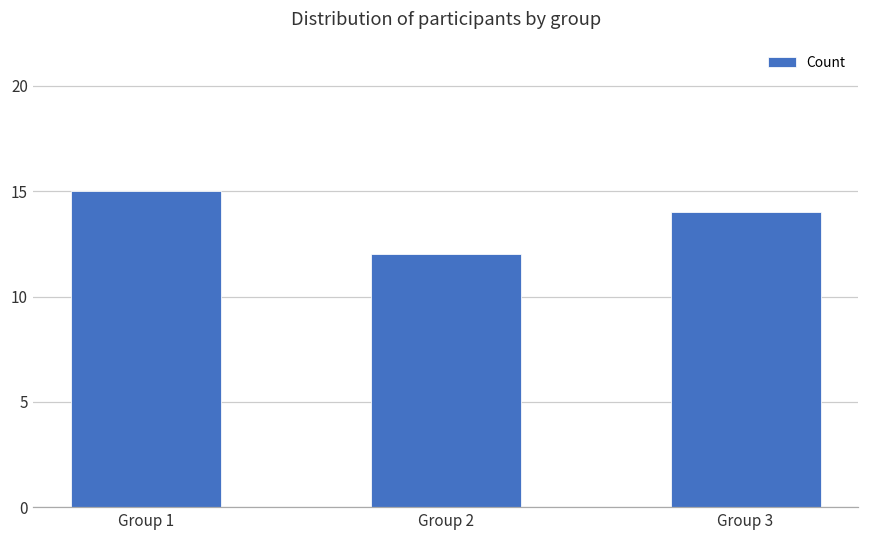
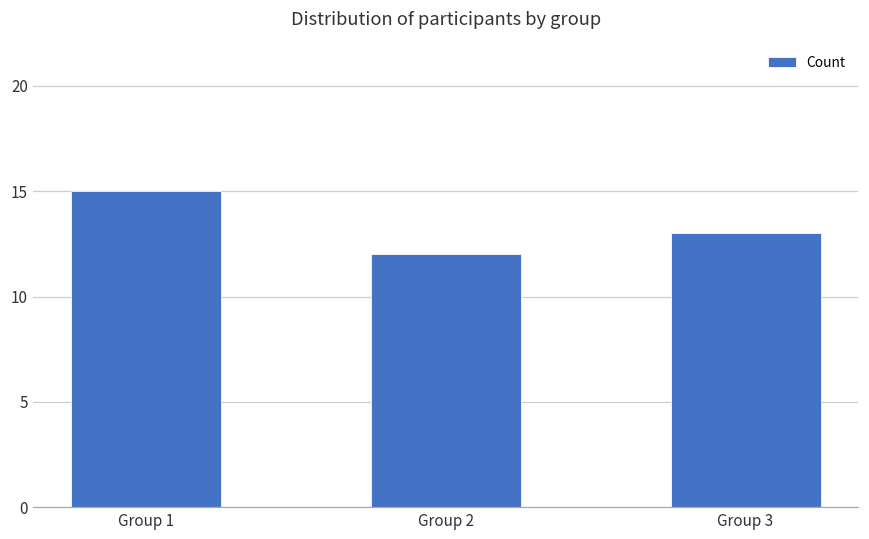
  {
    "Group 1": 15,
    "Group 2": 12,
-   "Group 3": 14
+   "Group 3": 13
  }
